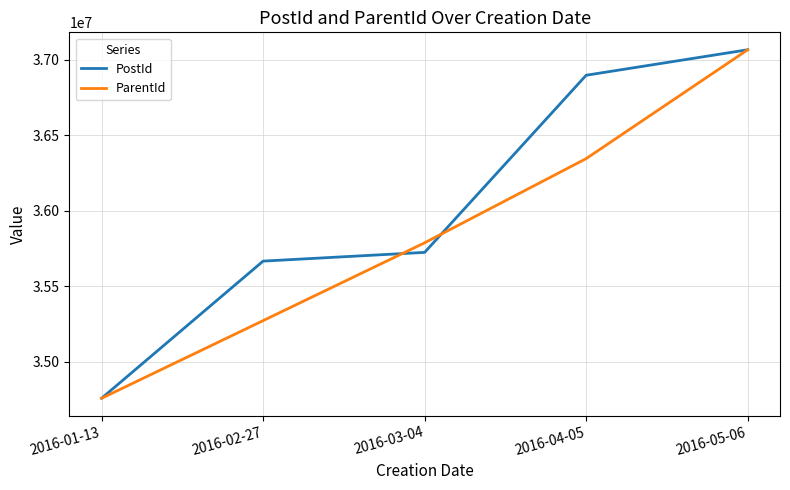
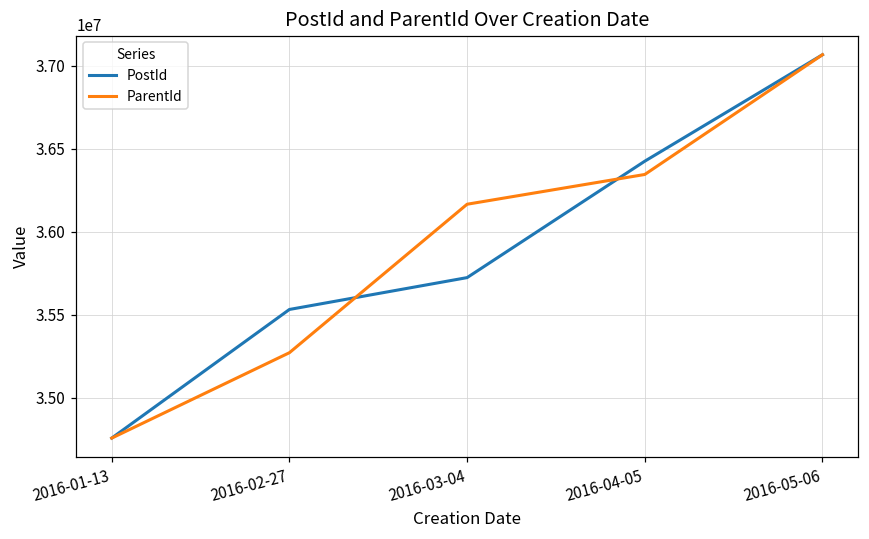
  {
    "PostId": {
-     "2016-02-27": 35670000,
+     "2016-02-27": 35530000,
      "2016-03-04": 35720000,
-     "2016-04-05": 36900000
+     "2016-04-05": 36420000
    },
    "ParentId": {
      "2016-02-27": 35270000,
-     "2016-03-04": 35790000,
+     "2016-03-04": 36170000,
      "2016-04-05": 36340000
    }
  }
